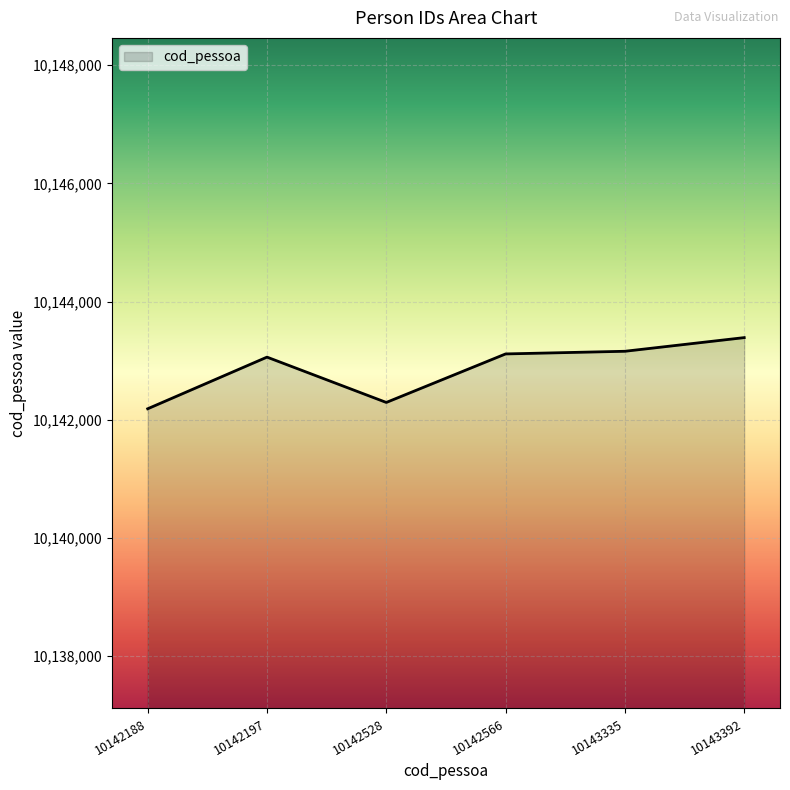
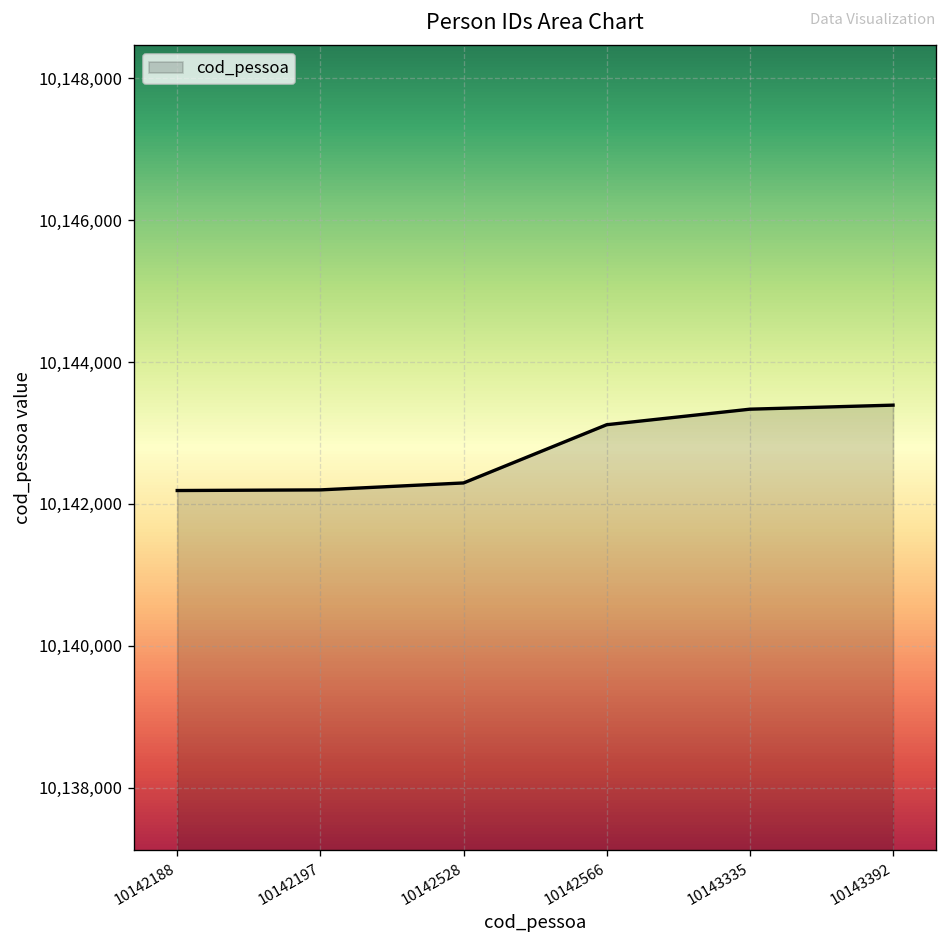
  {
    "10142188": "10,142,200",
-   "10142197": "10,143,100",
+   "10142197": "10,142,200",
    "10142528": "10,142,300",
    "10142566": "10,143,100",
-   "10143335": "10,143,200",
+   "10143335": "10,143,300",
    "10143392": "10,143,400"
  }
